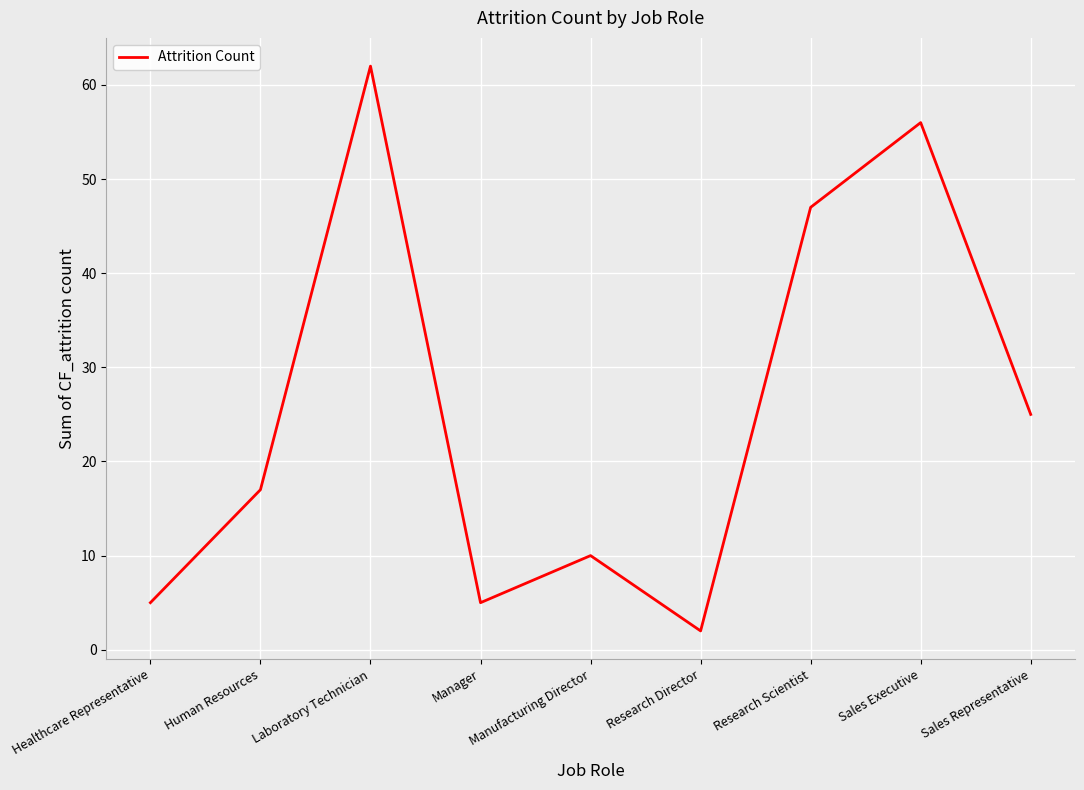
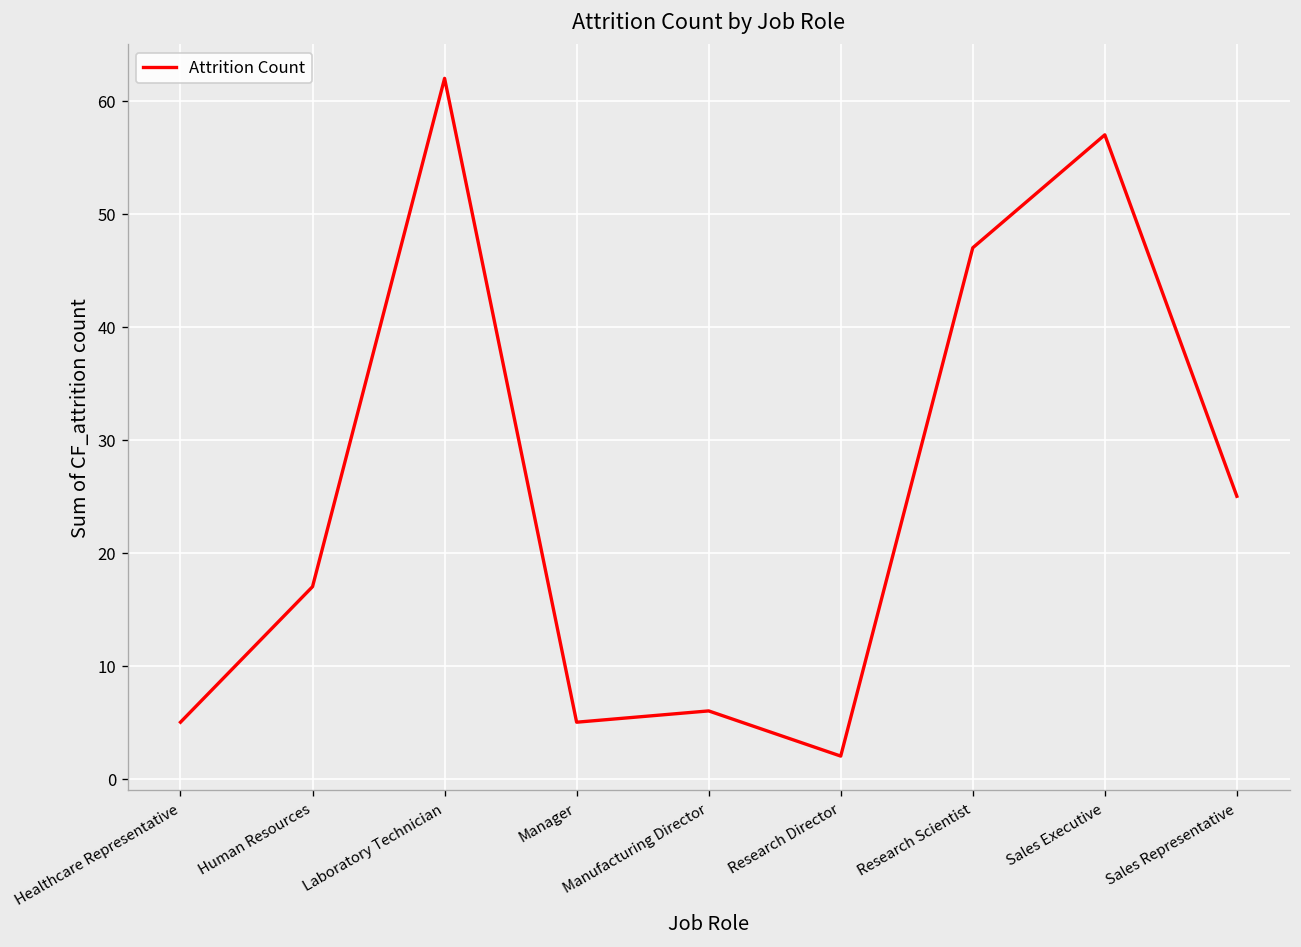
  {
    "Healthcare Representative": 5,
    "Human Resources": 17,
    "Laboratory Technician": 62,
    "Manager": 5,
-   "Manufacturing Director": 10,
+   "Manufacturing Director": 6,
    "Research Director": 2,
    "Research Scientist": 47,
-   "Sales Executive": 56,
+   "Sales Executive": 57,
    "Sales Representative": 25
  }
